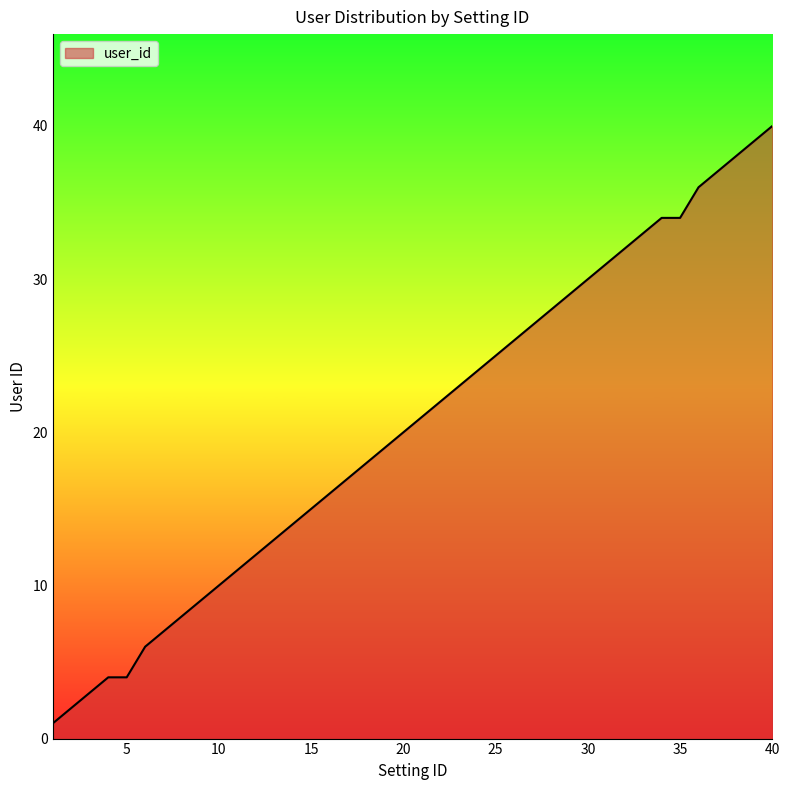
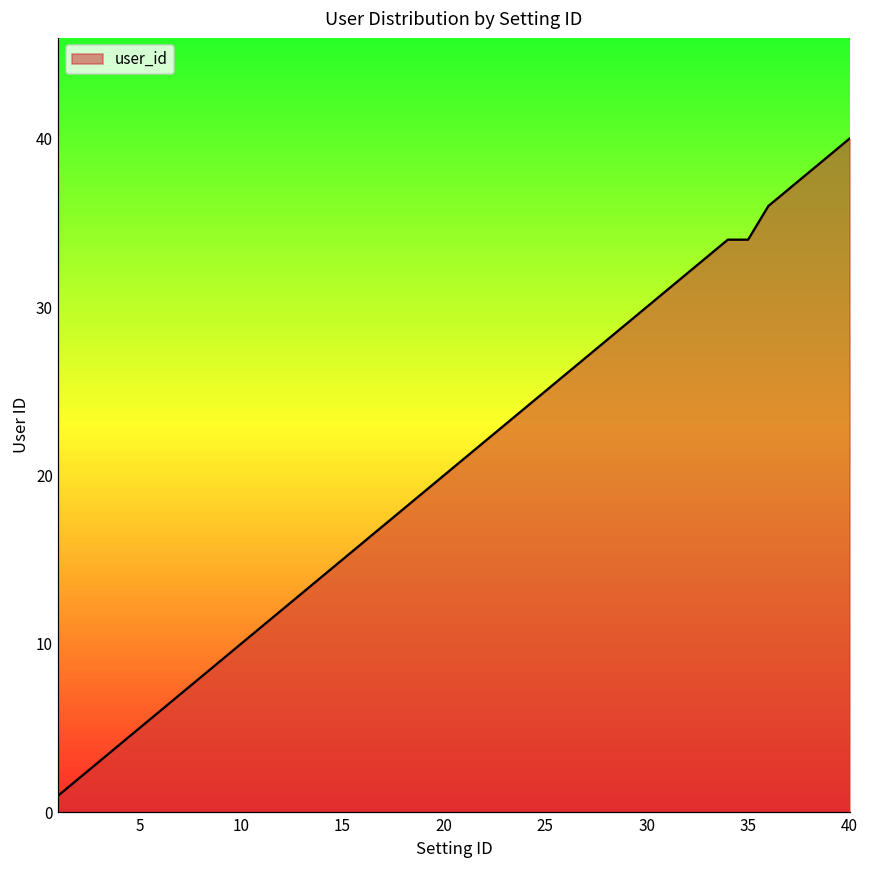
  {
-   "5": 4,
+   "5": 5,
    "10": 10,
    "15": 15,
    "20": 20,
    "25": 25,
    "30": 30,
    "35": 34,
    "40": 40
  }
